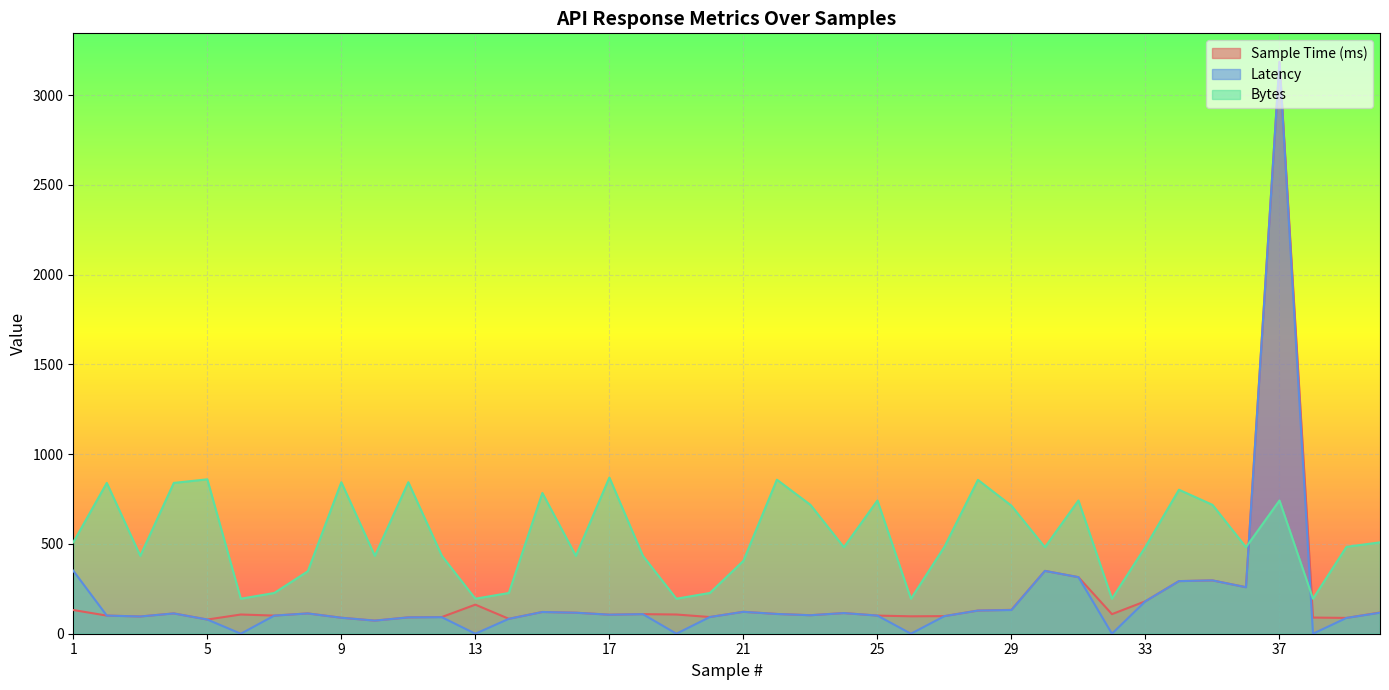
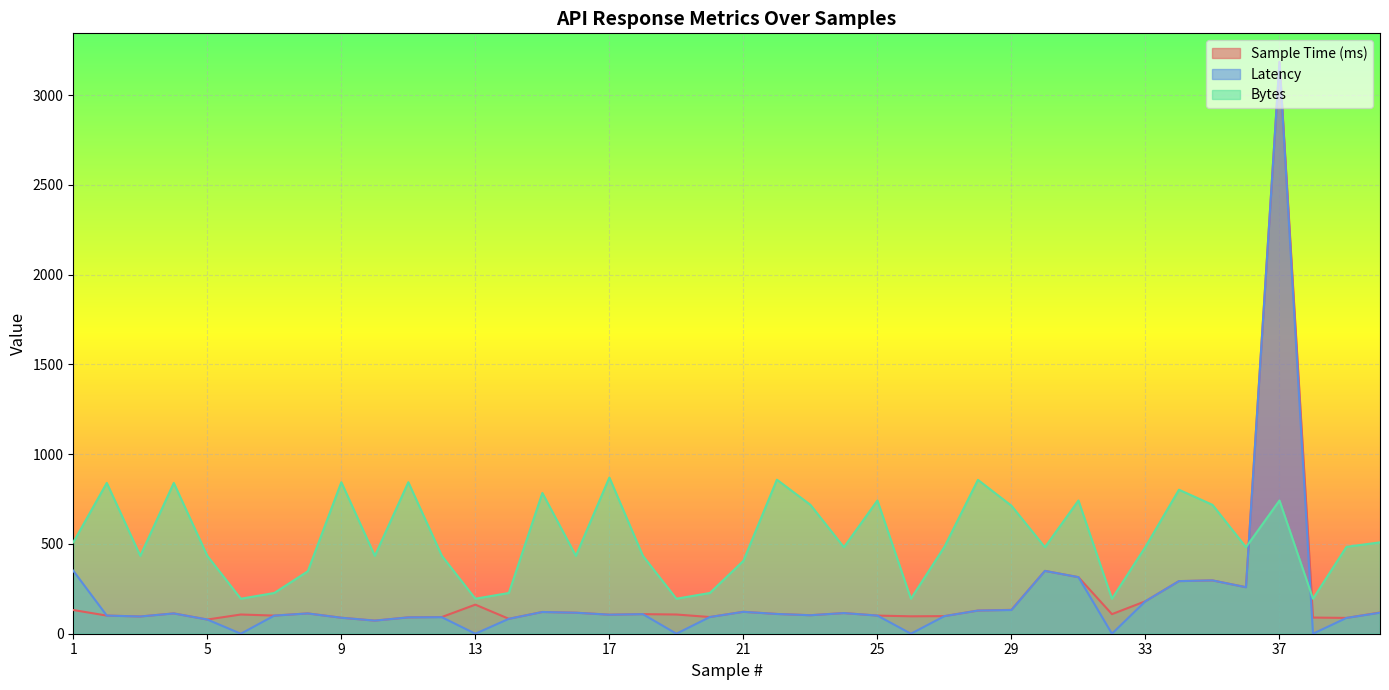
  {
    "Sample Time (ms)": {
      "1": 130,
      "13": 160
    },
    "Latency": {
      "1": 350,
      "13": 0
    },
    "Bytes": {
      "1": 510,
-     "5": 860,
+     "5": 430,
      "9": 840,
      "13": 200,
      "17": 870,
      "21": 410,
      "25": 740,
      "29": 710,
      "33": 480,
      "37": 740
    }
  }
